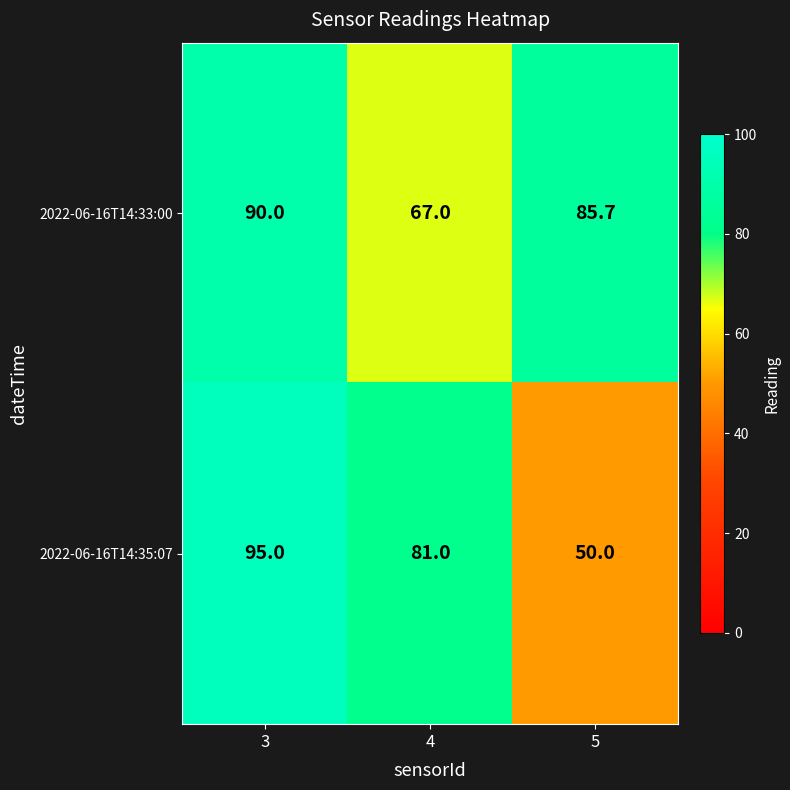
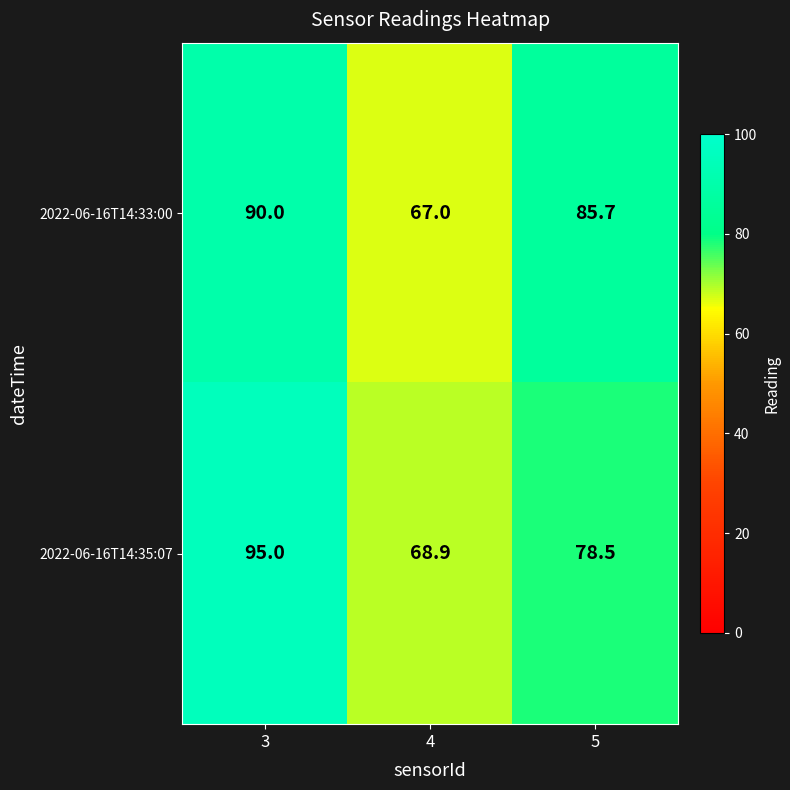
  {
    "2022-06-16T14:33:00": {
      "3": 90.0,
      "4": 67.0,
      "5": 85.7
    },
    "2022-06-16T14:35:07": {
      "3": 95.0,
-     "4": 81.0,
-     "5": 50.0
+     "4": 68.9,
+     "5": 78.5
    }
  }
